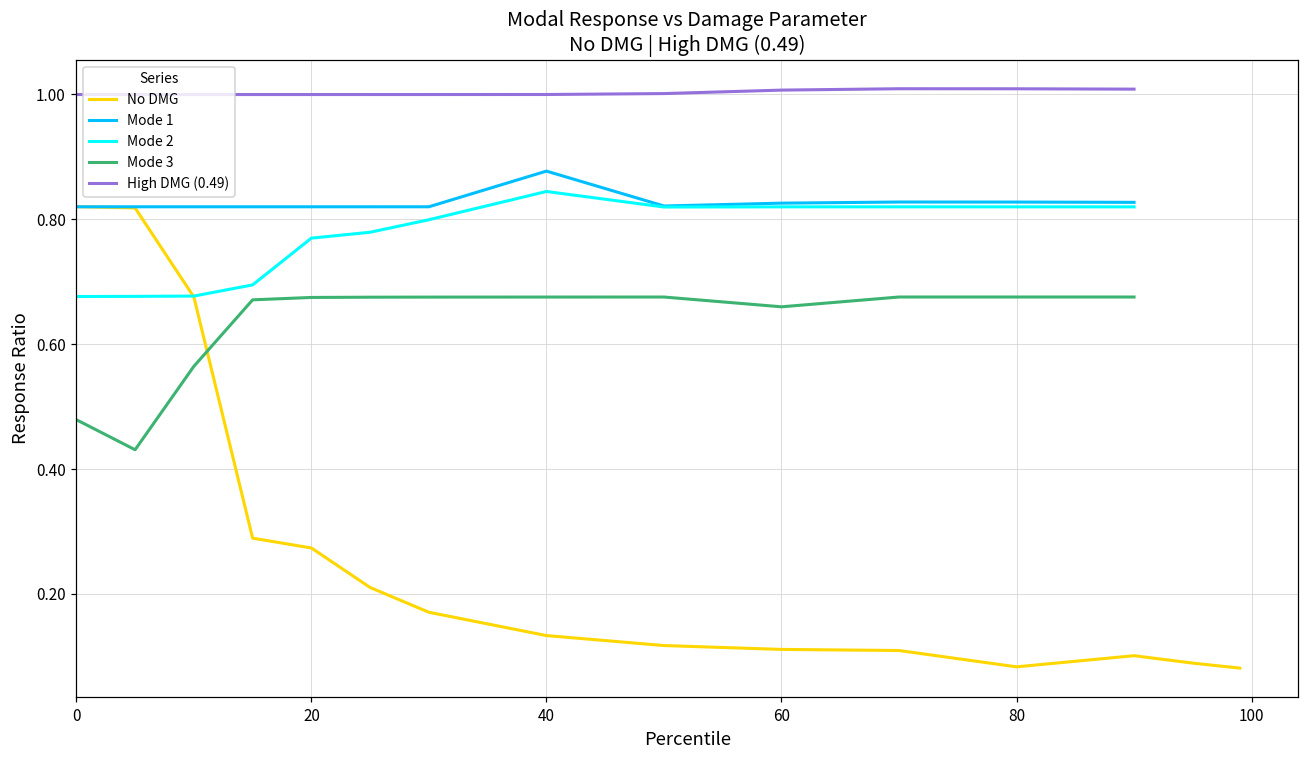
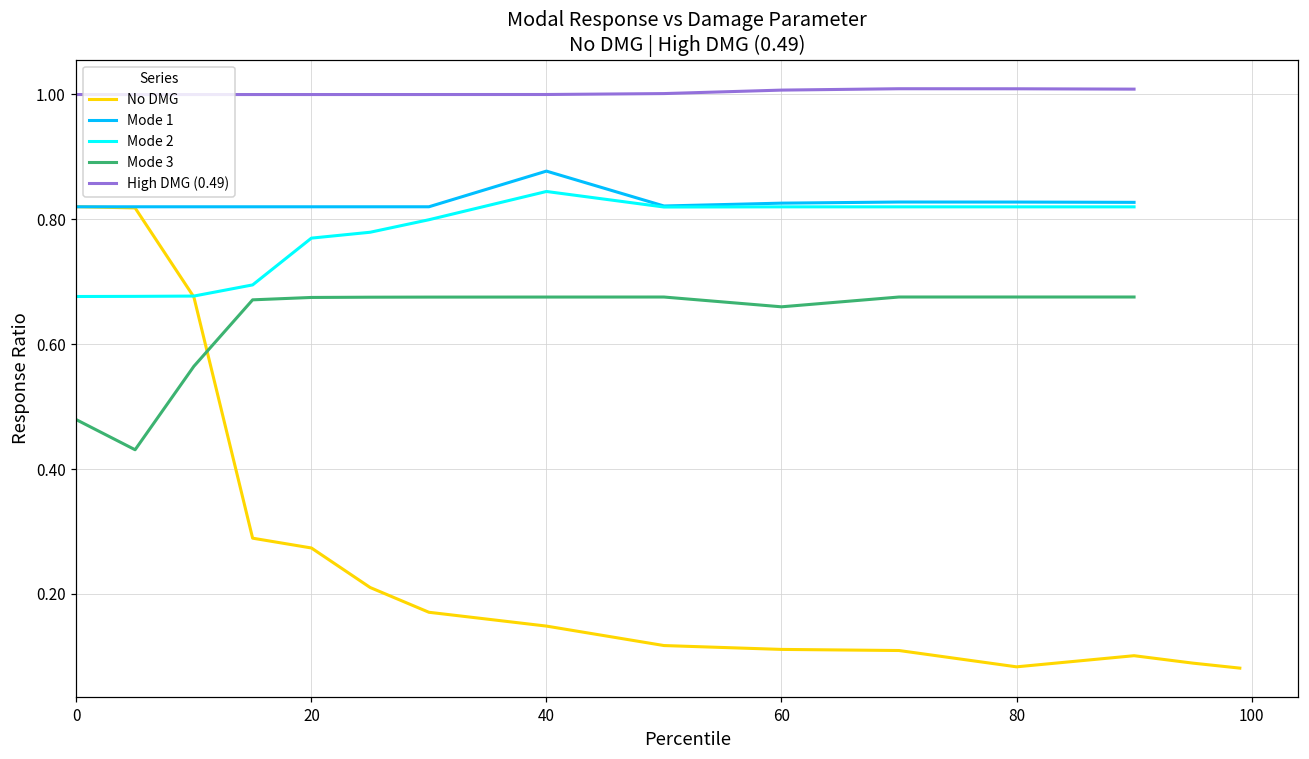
  {
    "No DMG": {
      "20": 0.27,
-     "40": 0.13,
+     "40": 0.15,
      "60": 0.11,
      "80": 0.08
    },
    "Mode 1": {
      "20": 0.82,
      "40": 0.88,
      "60": 0.83,
      "80": 0.83
    },
    "Mode 2": {
      "0": 0.68,
      "20": 0.77,
      "40": 0.84,
      "60": 0.82,
      "80": 0.82
    },
    "Mode 3": {
      "0": 0.48,
      "20": 0.67,
      "40": 0.68,
      "60": 0.66,
      "80": 0.68
    },
    "High DMG (0.49)": {
      "0": 1.00,
      "20": 1.00,
      "40": 1.00,
      "60": 1.01,
      "80": 1.01
    }
  }
